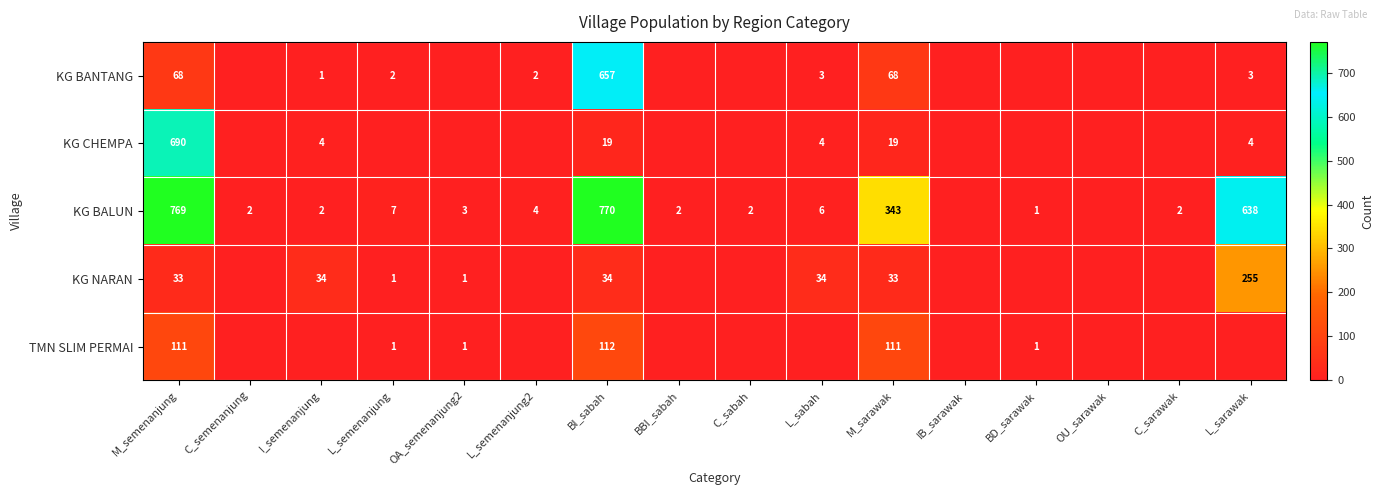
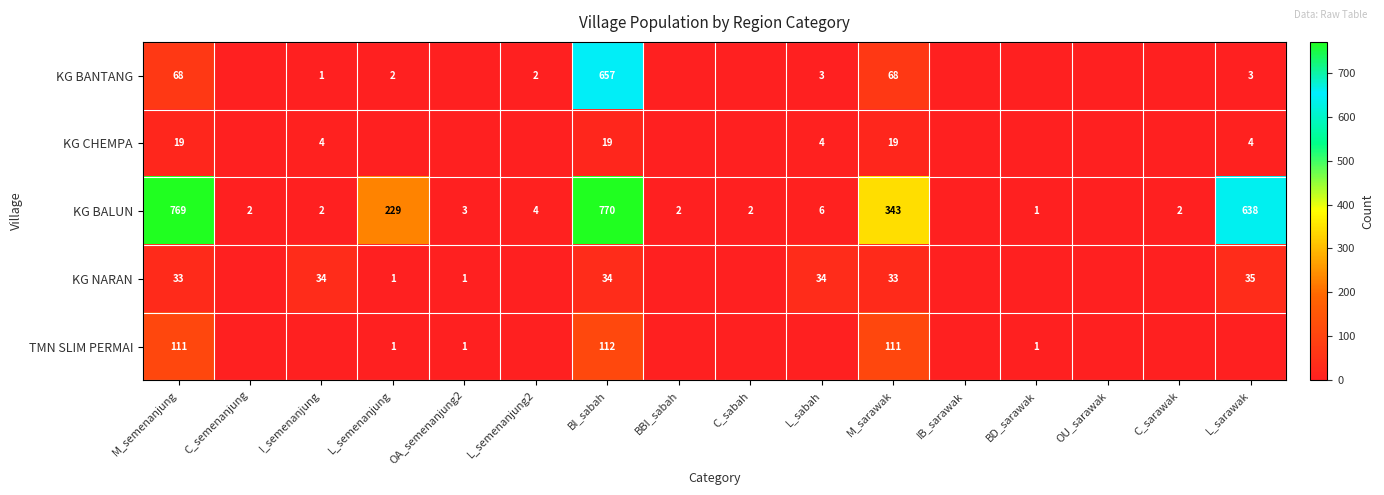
  {
    "KG BANTANG": {
      "M_semenanjung": 68,
      "I_semenanjung": 1,
      "L_semenanjung": 2,
      "L_semenanjung2": 2,
      "BI_sabah": 657,
      "L_sabah": 3,
      "M_sarawak": 68,
      "L_sarawak": 3
    },
    "KG CHEMPA": {
-     "M_semenanjung": 690,
+     "M_semenanjung": 19,
      "I_semenanjung": 4,
      "BI_sabah": 19,
      "L_sabah": 4,
      "M_sarawak": 19,
      "L_sarawak": 4
    },
    "KG BALUN": {
      "M_semenanjung": 769,
      "C_semenanjung": 2,
      "I_semenanjung": 2,
-     "L_semenanjung": 7,
+     "L_semenanjung": 229,
      "OA_semenanjung2": 3,
      "L_semenanjung2": 4,
      "BI_sabah": 770,
      "BBI_sabah": 2,
      "C_sabah": 2,
      "L_sabah": 6,
      "M_sarawak": 343,
      "BD_sarawak": 1,
      "C_sarawak": 2,
      "L_sarawak": 638
    },
    "KG NARAN": {
      "M_semenanjung": 33,
      "I_semenanjung": 34,
      "L_semenanjung": 1,
      "OA_semenanjung2": 1,
      "BI_sabah": 34,
      "L_sabah": 34,
      "M_sarawak": 33,
-     "L_sarawak": 255
+     "L_sarawak": 35
    },
    "TMN SLIM PERMAI": {
      "M_semenanjung": 111,
      "L_semenanjung": 1,
      "OA_semenanjung2": 1,
      "BI_sabah": 112,
      "M_sarawak": 111,
      "BD_sarawak": 1
    }
  }
